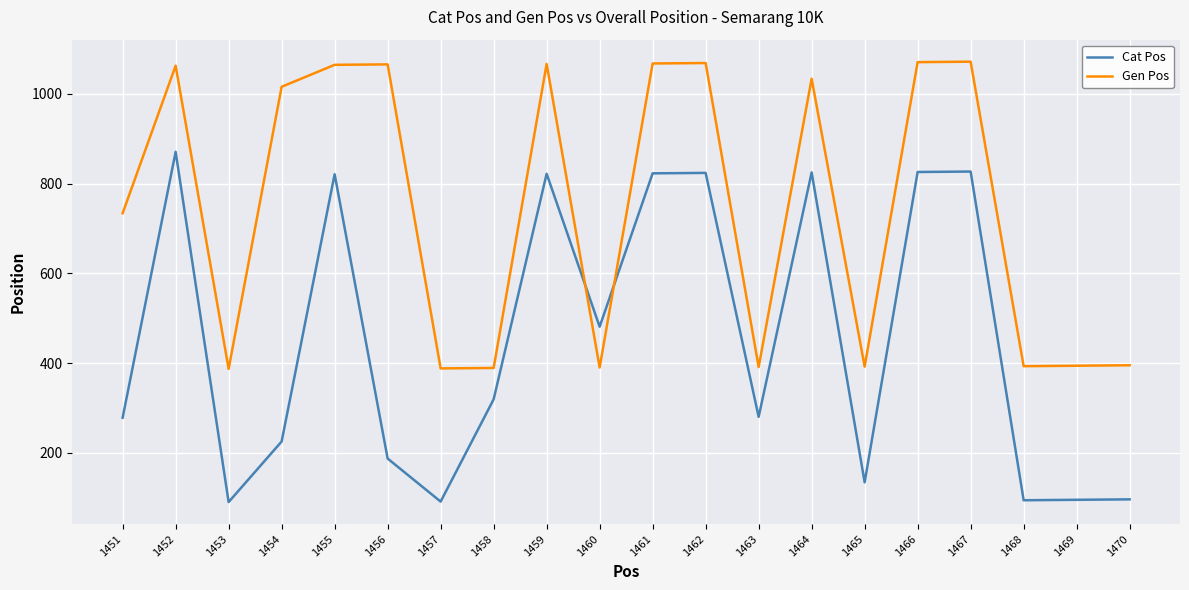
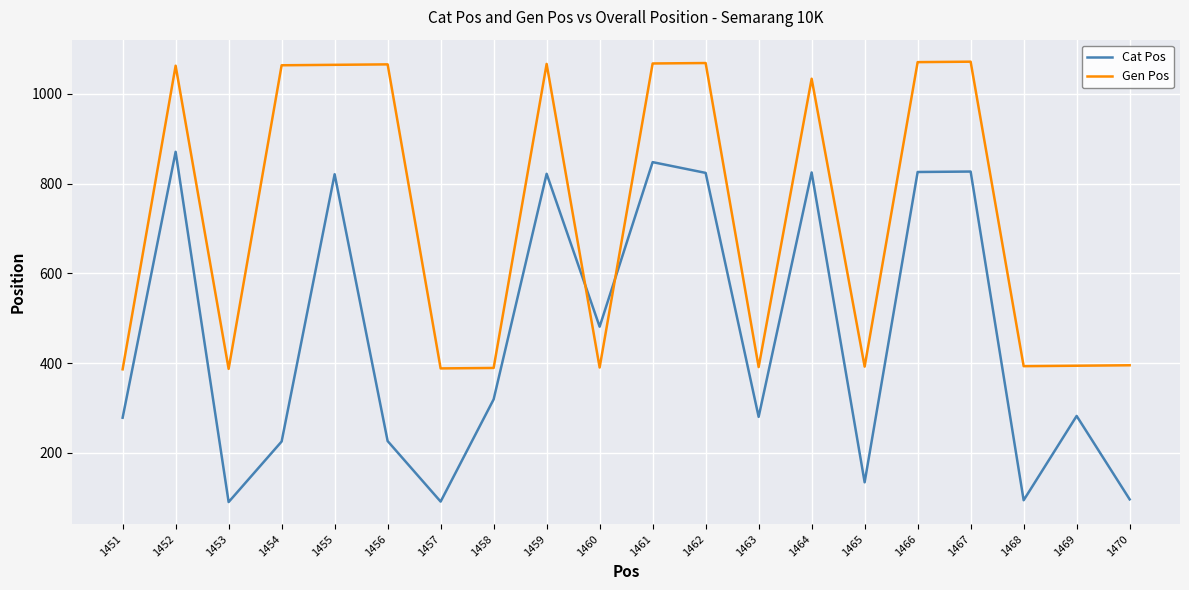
  {
    "Cat Pos": {
      "1451": 280,
      "1452": 870,
      "1453": 90,
      "1454": 230,
      "1455": 820,
-     "1456": 190,
+     "1456": 230,
      "1457": 90,
      "1458": 320,
      "1459": 820,
      "1460": 480,
-     "1461": 820,
+     "1461": 850,
      "1462": 820,
      "1463": 280,
      "1464": 830,
      "1465": 130,
      "1466": 830,
      "1467": 830,
      "1468": 90,
-     "1469": 100,
+     "1469": 280,
      "1470": 100
    },
    "Gen Pos": {
-     "1451": 730,
+     "1451": 390,
      "1452": 1060,
      "1453": 390,
-     "1454": 1020,
+     "1454": 1060,
      "1455": 1070,
      "1456": 1070,
      "1457": 390,
      "1458": 390,
      "1459": 1070,
      "1460": 390,
      "1461": 1070,
      "1462": 1070,
      "1463": 390,
      "1464": 1030,
      "1465": 390,
      "1466": 1070,
      "1467": 1070,
      "1468": 390,
      "1469": 390,
      "1470": 400
    }
  }
